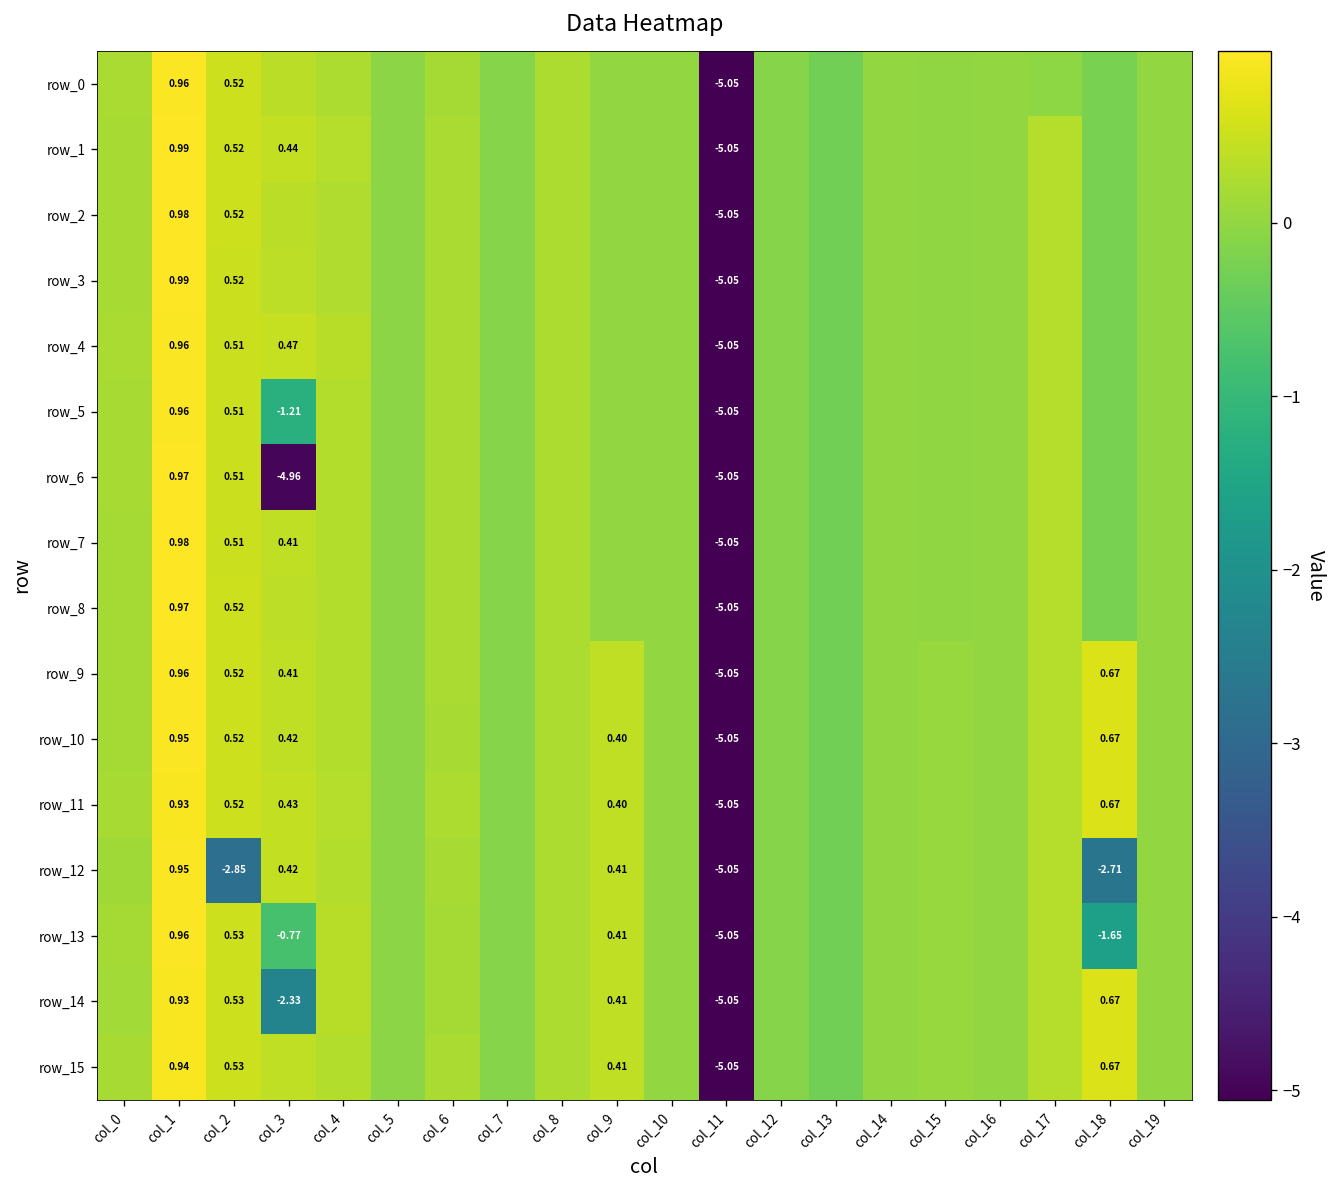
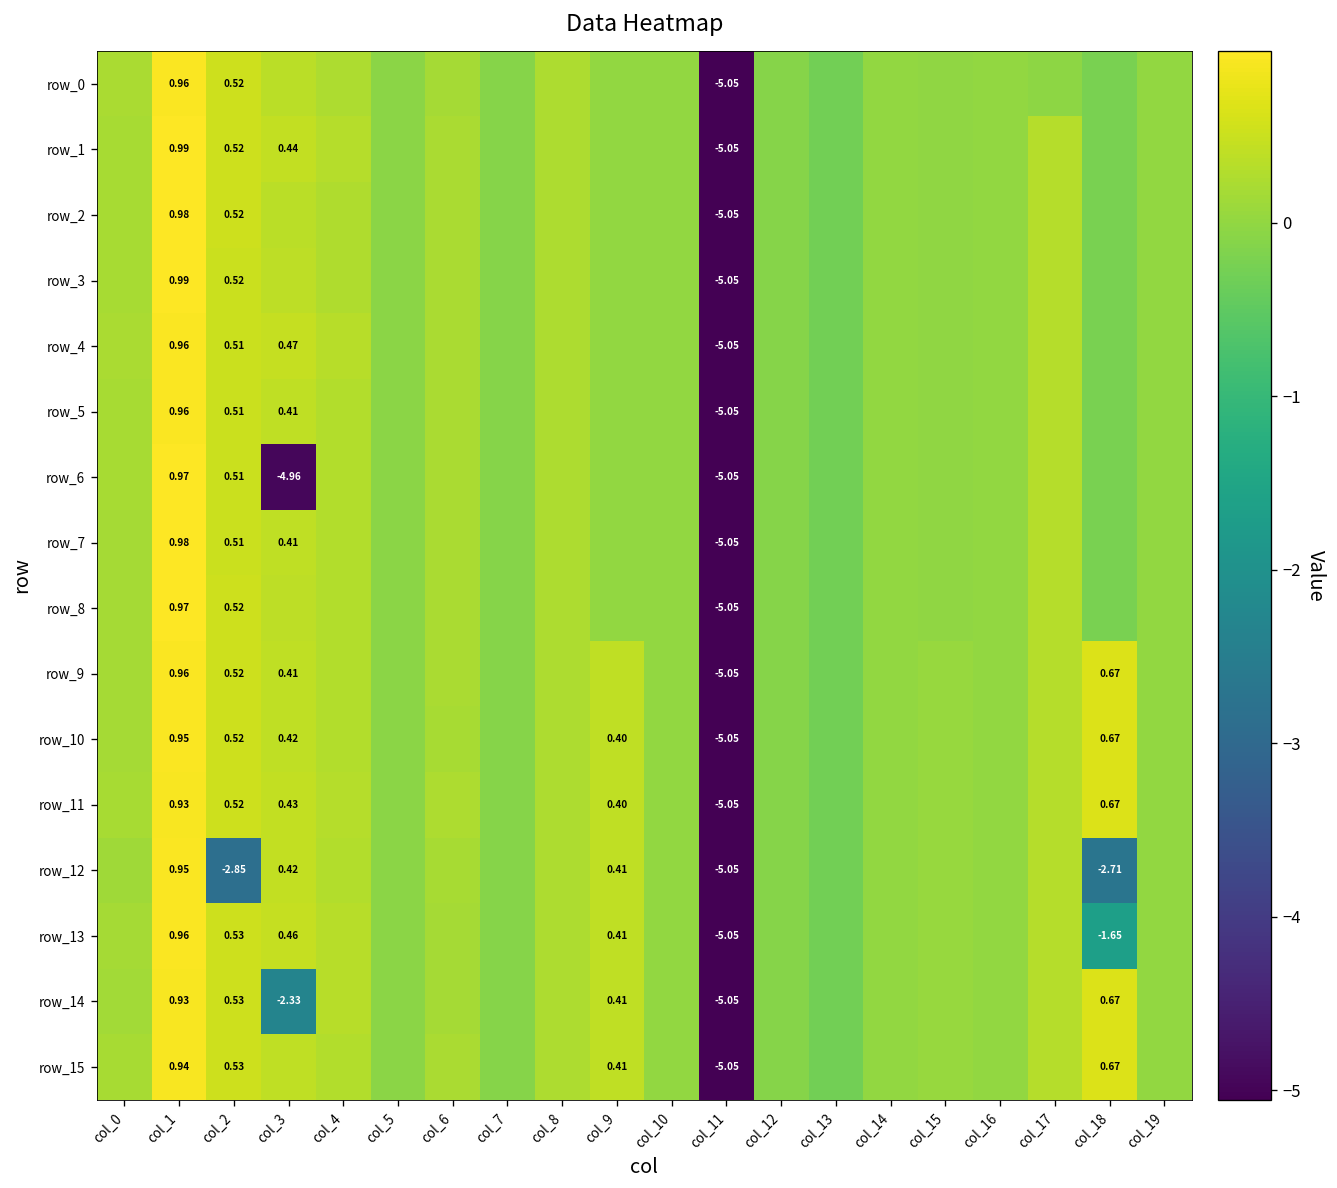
  {
    "row_0": {
      "col_1": 0.96,
      "col_2": 0.52,
      "col_11": -5.05
    },
    "row_1": {
      "col_1": 0.99,
      "col_2": 0.52,
      "col_3": 0.44,
      "col_11": -5.05
    },
    "row_2": {
      "col_1": 0.98,
      "col_2": 0.52,
      "col_11": -5.05
    },
    "row_3": {
      "col_1": 0.99,
      "col_2": 0.52,
      "col_11": -5.05
    },
    "row_4": {
      "col_1": 0.96,
      "col_2": 0.51,
      "col_3": 0.47,
      "col_11": -5.05
    },
    "row_5": {
      "col_1": 0.96,
      "col_2": 0.51,
-     "col_3": -1.21,
+     "col_3": 0.41,
      "col_11": -5.05
    },
    "row_6": {
      "col_1": 0.97,
      "col_2": 0.51,
      "col_3": -4.96,
      "col_11": -5.05
    },
    "row_7": {
      "col_1": 0.98,
      "col_2": 0.51,
      "col_3": 0.41,
      "col_11": -5.05
    },
    "row_8": {
      "col_1": 0.97,
      "col_2": 0.52,
      "col_11": -5.05
    },
    "row_9": {
      "col_1": 0.96,
      "col_2": 0.52,
      "col_3": 0.41,
      "col_11": -5.05,
      "col_18": 0.67
    },
    "row_10": {
      "col_1": 0.95,
      "col_2": 0.52,
      "col_3": 0.42,
      "col_9": 0.40,
      "col_11": -5.05,
      "col_18": 0.67
    },
    "row_11": {
      "col_1": 0.93,
      "col_2": 0.52,
      "col_3": 0.43,
      "col_9": 0.40,
      "col_11": -5.05,
      "col_18": 0.67
    },
    "row_12": {
      "col_1": 0.95,
      "col_2": -2.85,
      "col_3": 0.42,
      "col_9": 0.41,
      "col_11": -5.05,
      "col_18": -2.71
    },
    "row_13": {
      "col_1": 0.96,
      "col_2": 0.53,
-     "col_3": -0.77,
+     "col_3": 0.46,
      "col_9": 0.41,
      "col_11": -5.05,
      "col_18": -1.65
    },
    "row_14": {
      "col_1": 0.93,
      "col_2": 0.53,
      "col_3": -2.33,
      "col_9": 0.41,
      "col_11": -5.05,
      "col_18": 0.67
    },
    "row_15": {
      "col_1": 0.94,
      "col_2": 0.53,
      "col_9": 0.41,
      "col_11": -5.05,
      "col_18": 0.67
    }
  }
